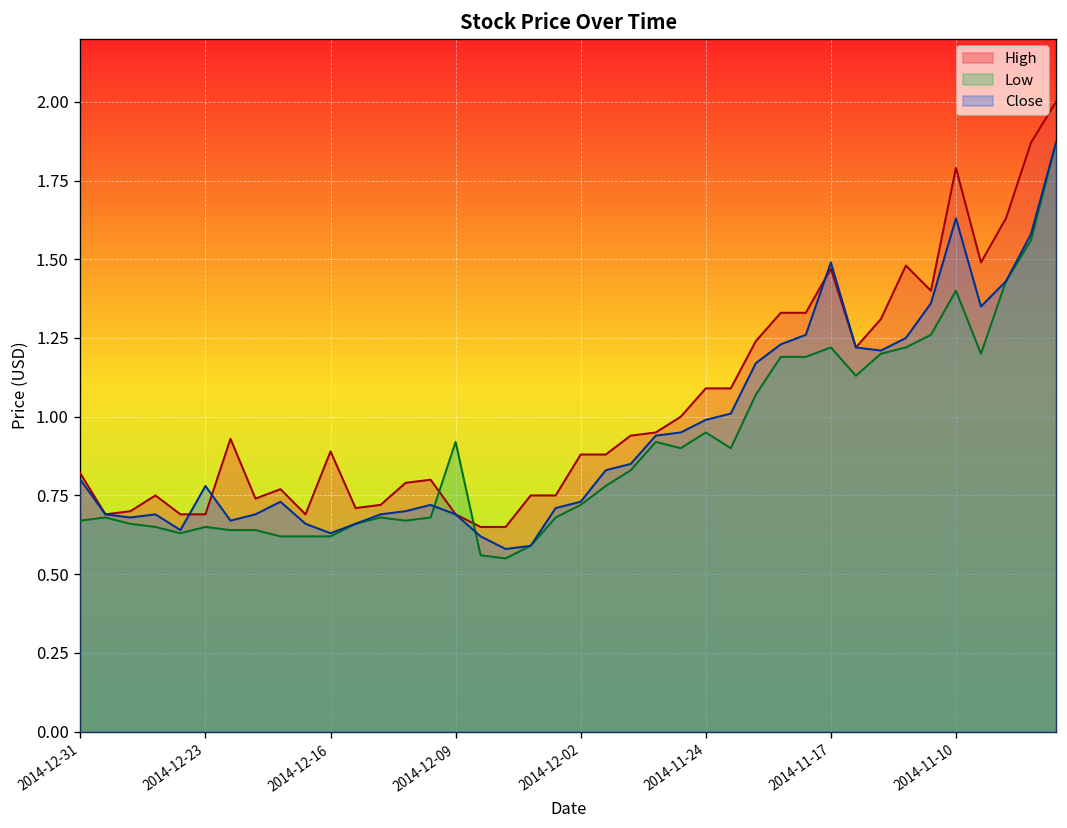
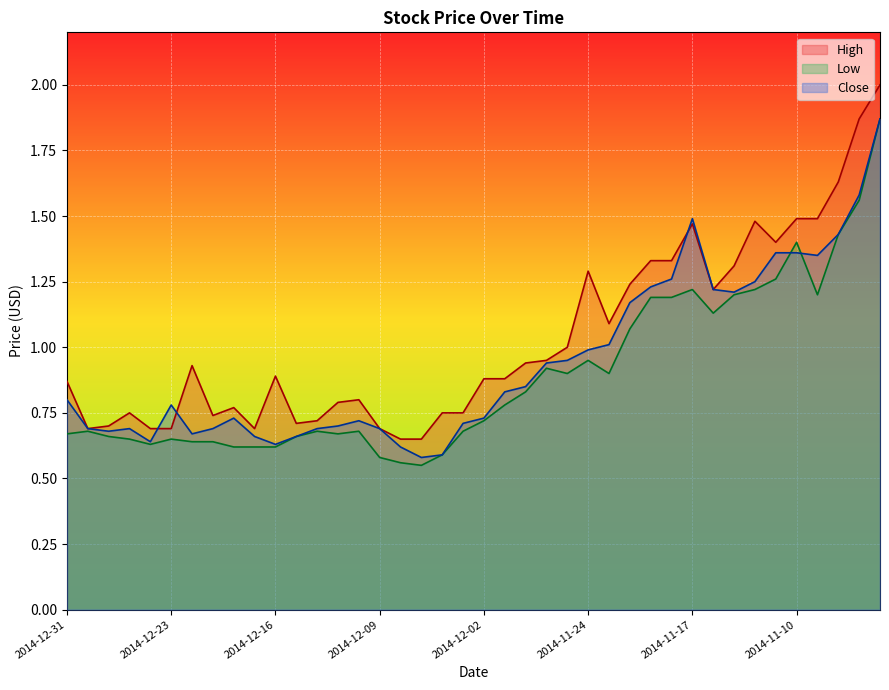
  {
    "High": {
-     "2014-12-31": 0.82,
+     "2014-12-31": 0.87,
      "2014-12-23": 0.69,
      "2014-12-16": 0.89,
      "2014-12-02": 0.88,
-     "2014-11-24": 1.09,
+     "2014-11-24": 1.29,
      "2014-11-17": 1.47,
-     "2014-11-10": 1.79
+     "2014-11-10": 1.49
    },
    "Low": {
      "2014-12-31": 0.67,
      "2014-12-23": 0.65,
      "2014-12-16": 0.62,
-     "2014-12-09": 0.92,
+     "2014-12-09": 0.58,
      "2014-12-02": 0.72,
      "2014-11-24": 0.95,
      "2014-11-17": 1.22,
      "2014-11-10": 1.40
    },
    "Close": {
      "2014-12-31": 0.80,
      "2014-12-23": 0.78,
      "2014-12-16": 0.63,
      "2014-12-02": 0.73,
      "2014-11-24": 0.99,
      "2014-11-17": 1.49,
-     "2014-11-10": 1.63
+     "2014-11-10": 1.36
    }
  }
